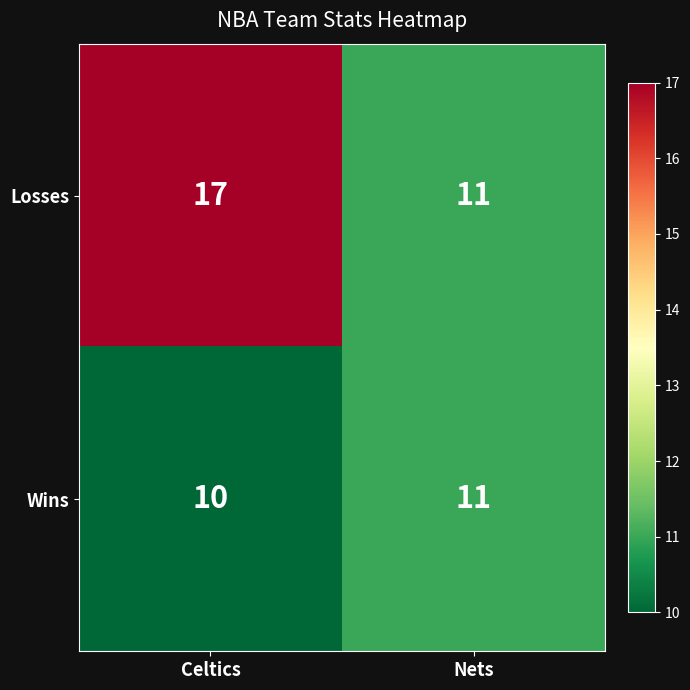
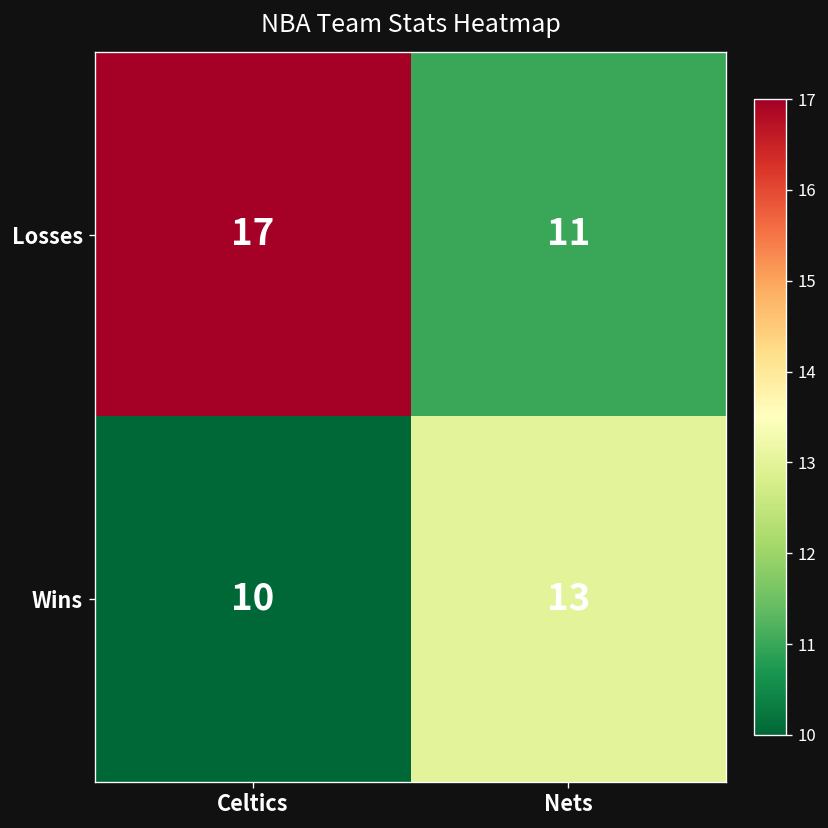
  {
    "Losses": {
      "Celtics": 17,
      "Nets": 11
    },
    "Wins": {
      "Celtics": 10,
-     "Nets": 11
+     "Nets": 13
    }
  }
